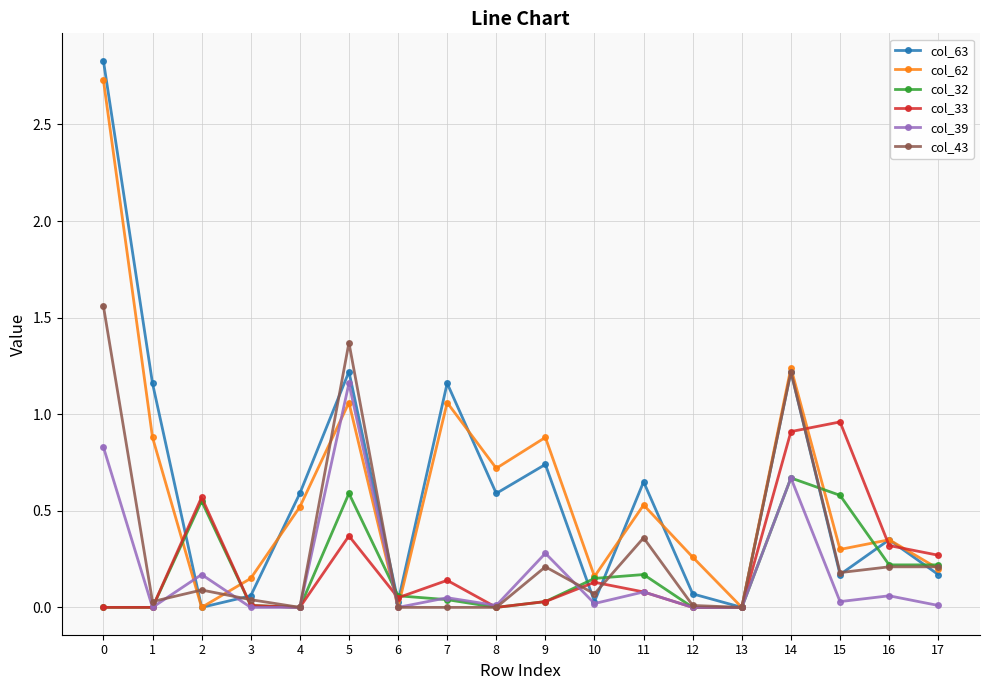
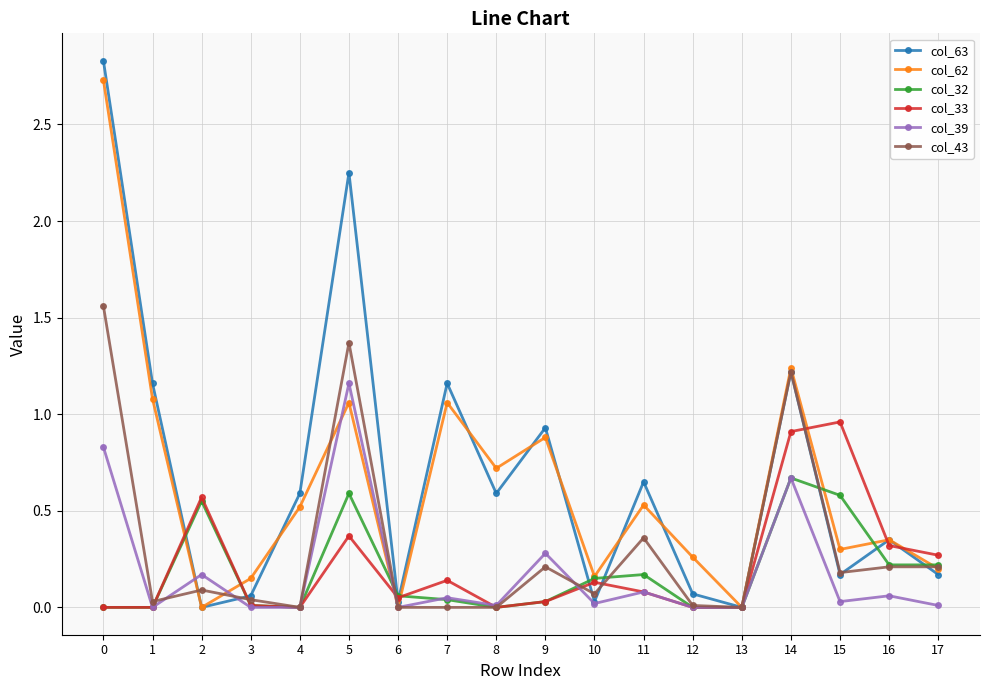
  {
    "col_63": {
      "0": 2.83,
      "1": 1.16,
      "3": 0.06,
      "4": 0.59,
-     "5": 1.22,
+     "5": 2.25,
      "6": 0.03,
      "7": 1.16,
      "8": 0.59,
-     "9": 0.74,
+     "9": 0.93,
      "11": 0.65,
      "12": 0.07,
      "17": 0.17
    },
    "col_62": {
      "0": 2.73,
-     "1": 0.88,
+     "1": 1.08,
      "3": 0.15,
      "4": 0.52,
      "5": 1.06,
      "7": 1.06,
      "8": 0.72,
      "9": 0.88,
      "11": 0.53,
      "12": 0.26,
      "14": 1.24,
      "15": 0.30
    },
    "col_32": {
      "2": 0.55,
      "5": 0.59,
      "11": 0.17,
      "15": 0.58
    },
    "col_33": {
      "2": 0.57,
      "5": 0.37,
      "7": 0.14,
      "10": 0.13,
      "14": 0.91,
      "15": 0.96,
      "16": 0.32,
      "17": 0.27
    },
    "col_39": {
      "0": 0.83,
      "2": 0.17,
      "5": 1.16,
      "9": 0.28,
      "15": 0.03,
      "16": 0.06,
      "17": 0.01
    },
    "col_43": {
      "0": 1.56,
      "1": 0.03,
      "2": 0.09,
      "3": 0.04,
      "5": 1.37,
      "7": 0.00,
      "9": 0.21,
      "10": 0.07,
      "11": 0.36
    }
  }
